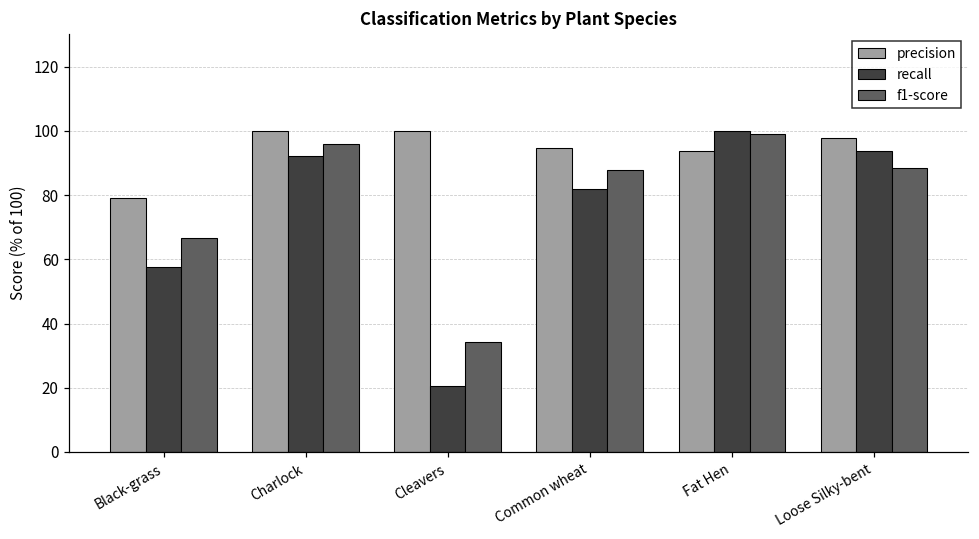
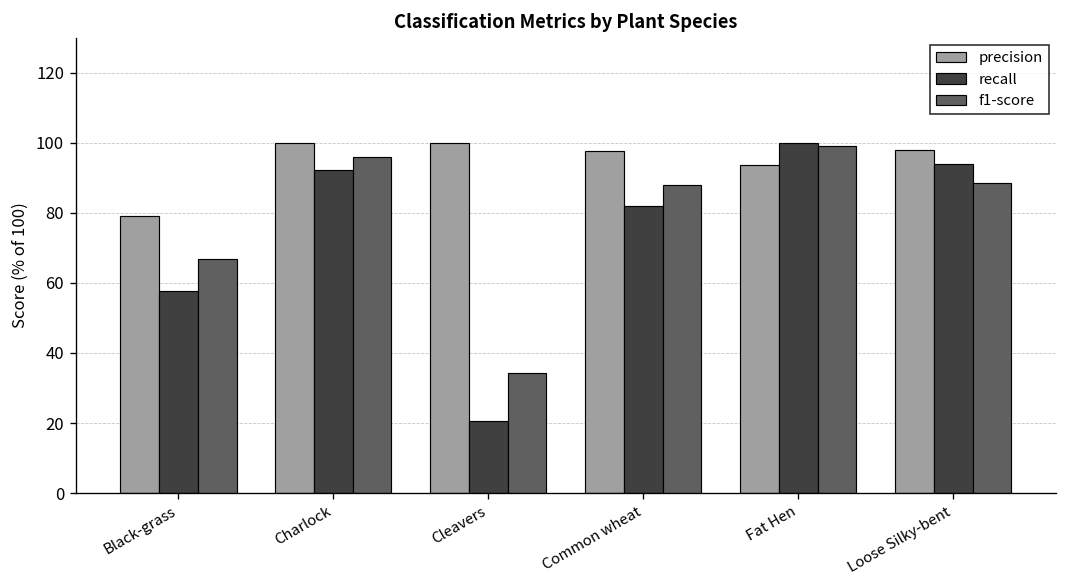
  {
    "precision": {
      "Black-grass": 79,
      "Charlock": 100,
      "Cleavers": 100,
-     "Common wheat": 95,
+     "Common wheat": 98,
      "Fat Hen": 94,
      "Loose Silky-bent": 98
    }
  }
